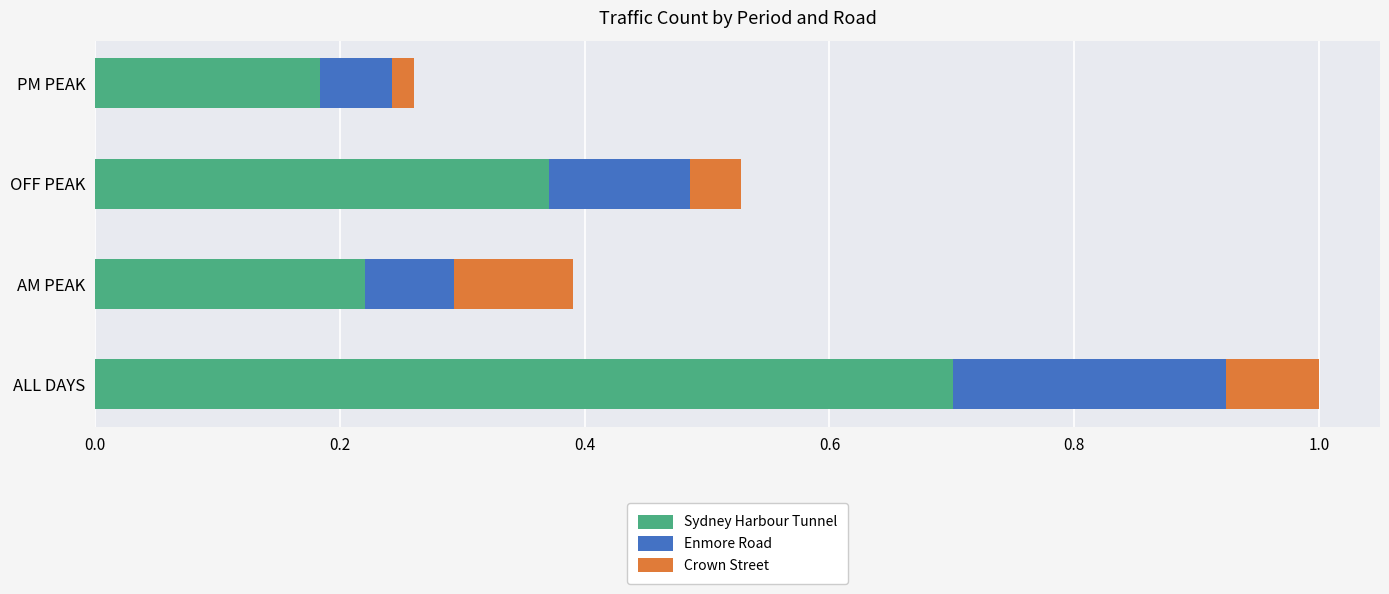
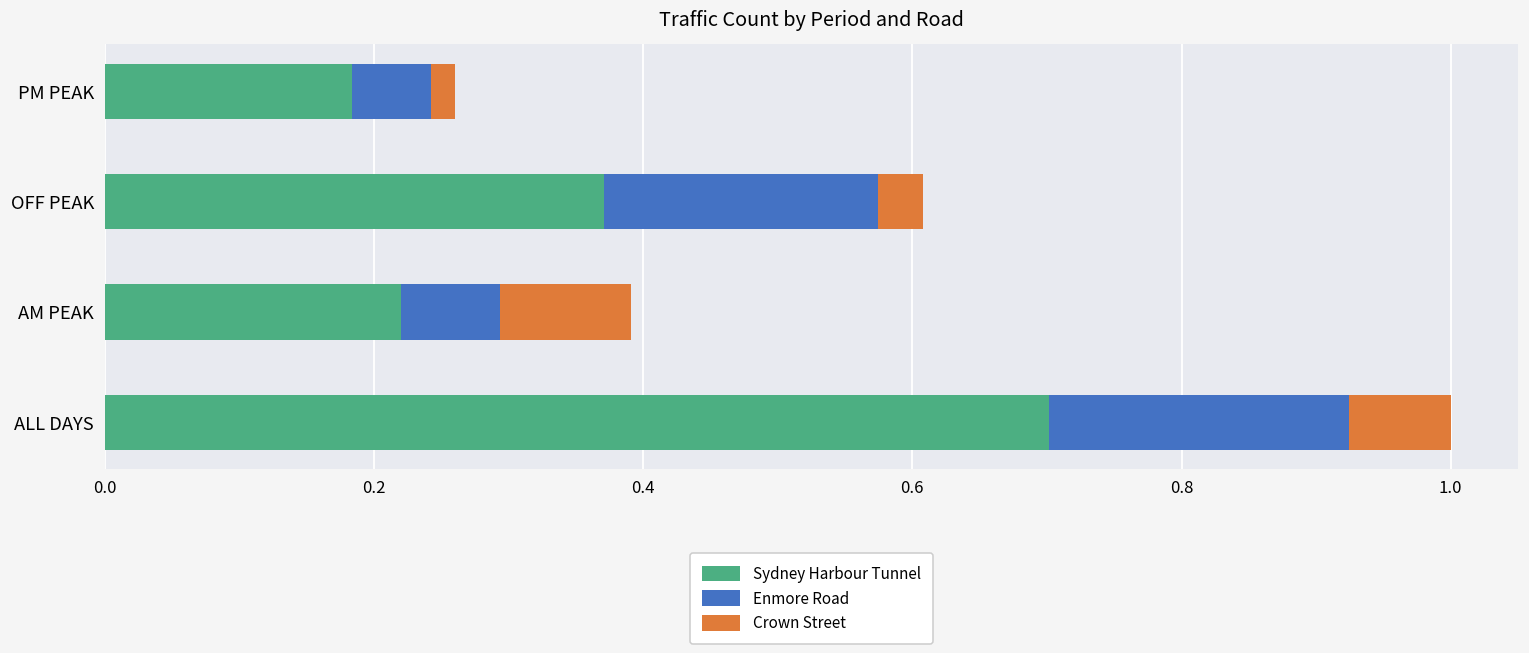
  {
    "Sydney Harbour Tunnel": {
      "PM PEAK": 0.184,
      "OFF PEAK": 0.371,
      "AM PEAK": 0.220,
      "ALL DAYS": 0.701
    },
    "Enmore Road": {
      "PM PEAK": 0.058,
-     "OFF PEAK": 0.114,
+     "OFF PEAK": 0.203,
      "AM PEAK": 0.073,
      "ALL DAYS": 0.223
    },
    "Crown Street": {
      "PM PEAK": 0.018,
-     "OFF PEAK": 0.042,
+     "OFF PEAK": 0.033,
      "AM PEAK": 0.097,
      "ALL DAYS": 0.076
    }
  }
